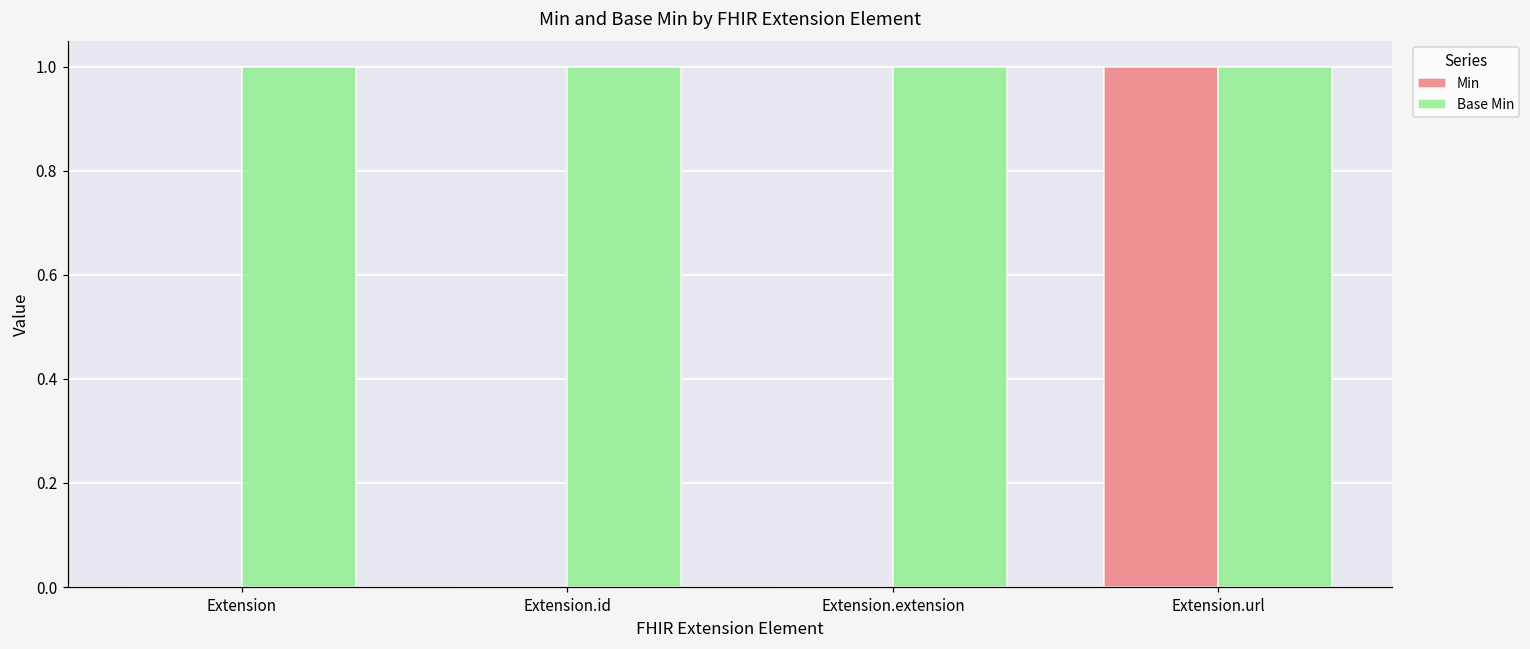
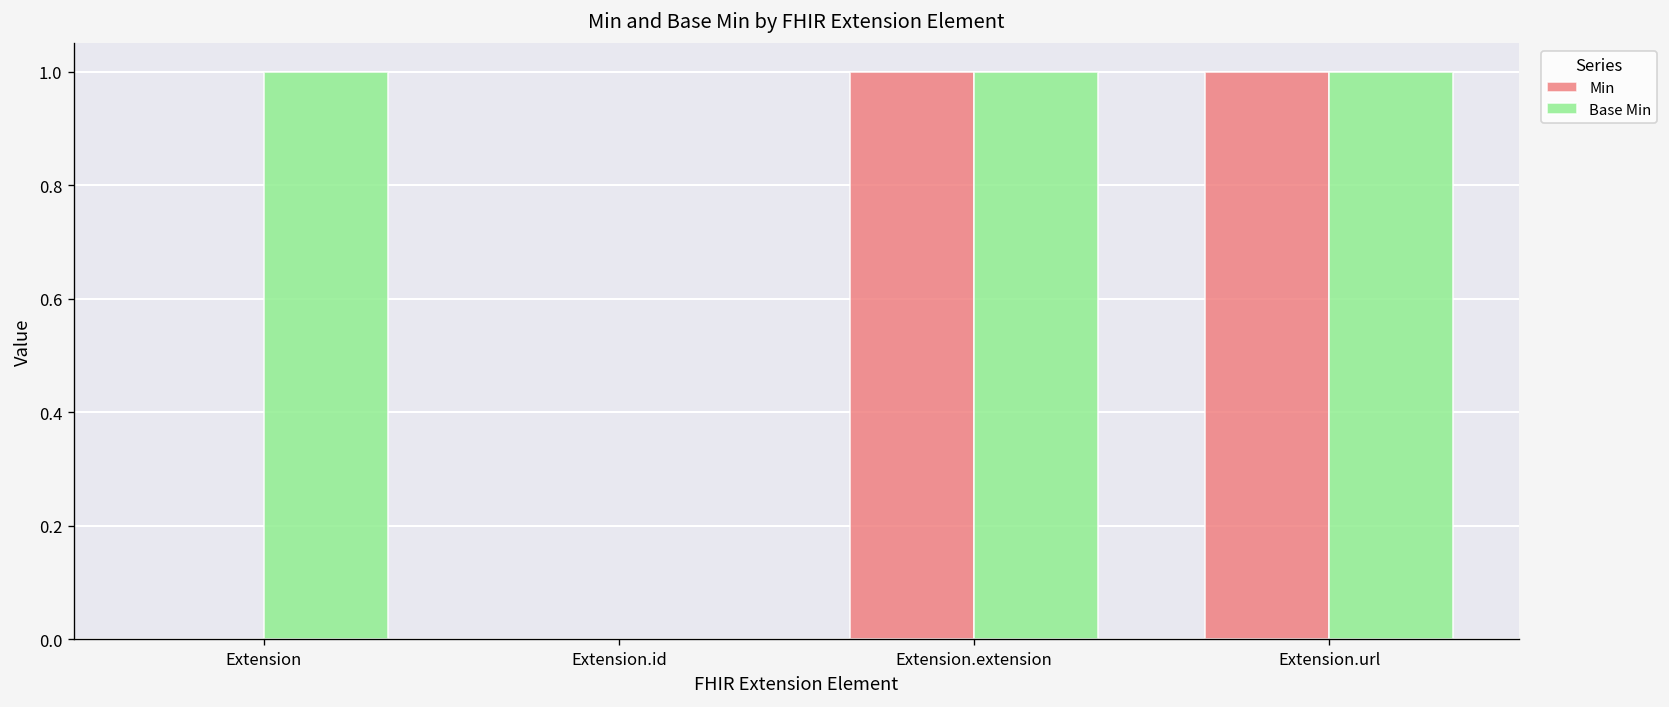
  {
    "Min": {
      "Extension": 0,
      "Extension.id": 0,
-     "Extension.extension": 0,
+     "Extension.extension": 1,
      "Extension.url": 1
    },
    "Base Min": {
      "Extension": 1,
-     "Extension.id": 1,
+     "Extension.id": 0,
      "Extension.extension": 1,
      "Extension.url": 1
    }
  }
